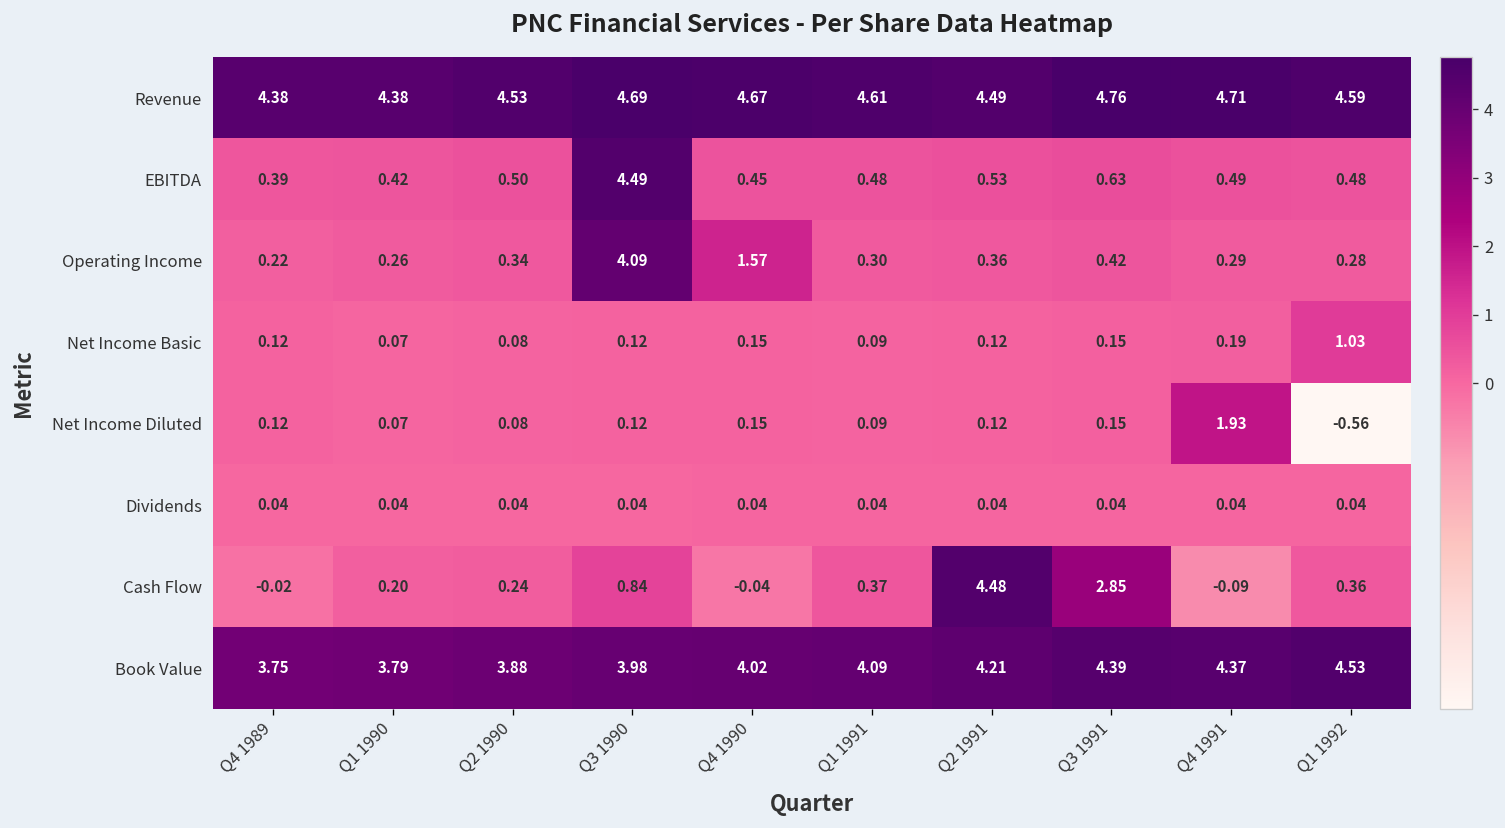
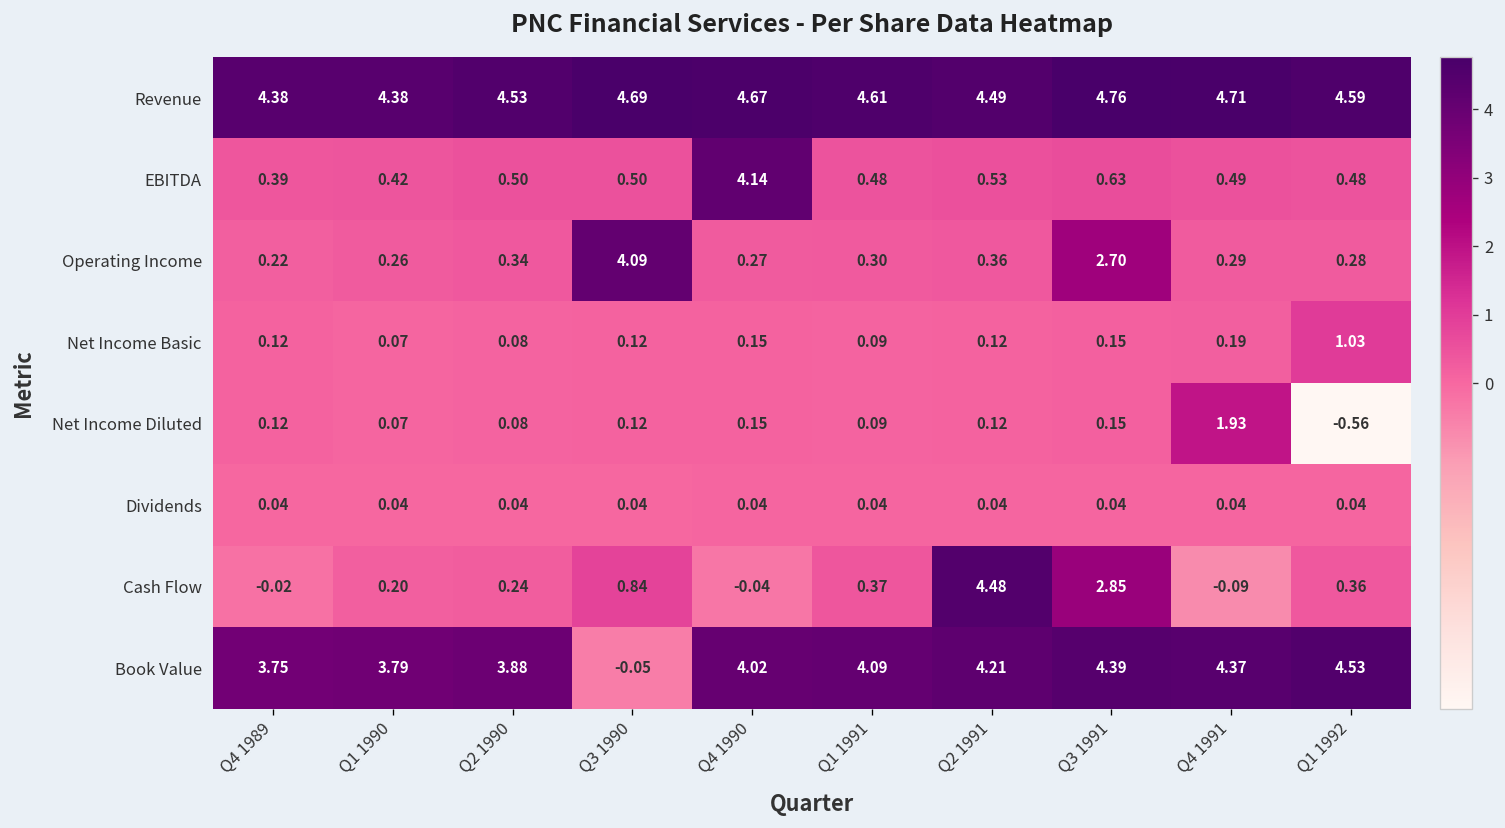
  {
    "Revenue": {
      "Q4 1989": 4.38,
      "Q1 1990": 4.38,
      "Q2 1990": 4.53,
      "Q3 1990": 4.69,
      "Q4 1990": 4.67,
      "Q1 1991": 4.61,
      "Q2 1991": 4.49,
      "Q3 1991": 4.76,
      "Q4 1991": 4.71,
      "Q1 1992": 4.59
    },
    "EBITDA": {
      "Q4 1989": 0.39,
      "Q1 1990": 0.42,
      "Q2 1990": 0.50,
-     "Q3 1990": 4.49,
-     "Q4 1990": 0.45,
+     "Q3 1990": 0.50,
+     "Q4 1990": 4.14,
      "Q1 1991": 0.48,
      "Q2 1991": 0.53,
      "Q3 1991": 0.63,
      "Q4 1991": 0.49,
      "Q1 1992": 0.48
    },
    "Operating Income": {
      "Q4 1989": 0.22,
      "Q1 1990": 0.26,
      "Q2 1990": 0.34,
      "Q3 1990": 4.09,
-     "Q4 1990": 1.57,
+     "Q4 1990": 0.27,
      "Q1 1991": 0.30,
      "Q2 1991": 0.36,
-     "Q3 1991": 0.42,
+     "Q3 1991": 2.70,
      "Q4 1991": 0.29,
      "Q1 1992": 0.28
    },
    "Net Income Basic": {
      "Q4 1989": 0.12,
      "Q1 1990": 0.07,
      "Q2 1990": 0.08,
      "Q3 1990": 0.12,
      "Q4 1990": 0.15,
      "Q1 1991": 0.09,
      "Q2 1991": 0.12,
      "Q3 1991": 0.15,
      "Q4 1991": 0.19,
      "Q1 1992": 1.03
    },
    "Net Income Diluted": {
      "Q4 1989": 0.12,
      "Q1 1990": 0.07,
      "Q2 1990": 0.08,
      "Q3 1990": 0.12,
      "Q4 1990": 0.15,
      "Q1 1991": 0.09,
      "Q2 1991": 0.12,
      "Q3 1991": 0.15,
      "Q4 1991": 1.93,
      "Q1 1992": -0.56
    },
    "Dividends": {
      "Q4 1989": 0.04,
      "Q1 1990": 0.04,
      "Q2 1990": 0.04,
      "Q3 1990": 0.04,
      "Q4 1990": 0.04,
      "Q1 1991": 0.04,
      "Q2 1991": 0.04,
      "Q3 1991": 0.04,
      "Q4 1991": 0.04,
      "Q1 1992": 0.04
    },
    "Cash Flow": {
      "Q4 1989": -0.02,
      "Q1 1990": 0.20,
      "Q2 1990": 0.24,
      "Q3 1990": 0.84,
      "Q4 1990": -0.04,
      "Q1 1991": 0.37,
      "Q2 1991": 4.48,
      "Q3 1991": 2.85,
      "Q4 1991": -0.09,
      "Q1 1992": 0.36
    },
    "Book Value": {
      "Q4 1989": 3.75,
      "Q1 1990": 3.79,
      "Q2 1990": 3.88,
-     "Q3 1990": 3.98,
+     "Q3 1990": -0.05,
      "Q4 1990": 4.02,
      "Q1 1991": 4.09,
      "Q2 1991": 4.21,
      "Q3 1991": 4.39,
      "Q4 1991": 4.37,
      "Q1 1992": 4.53
    }
  }
